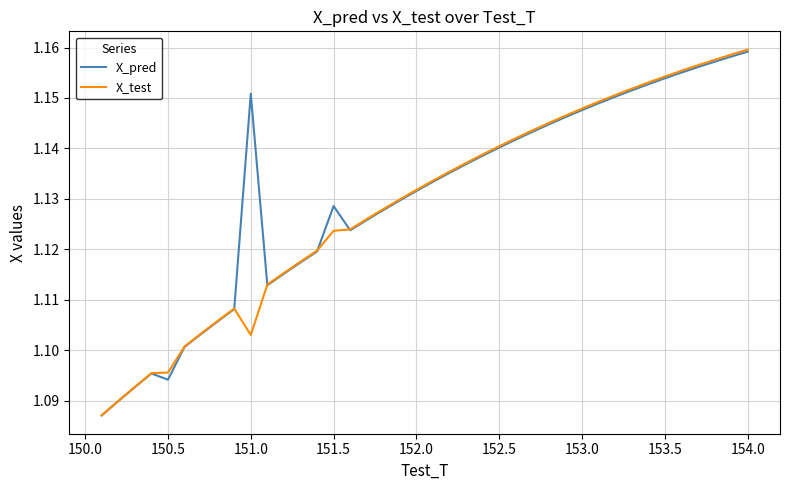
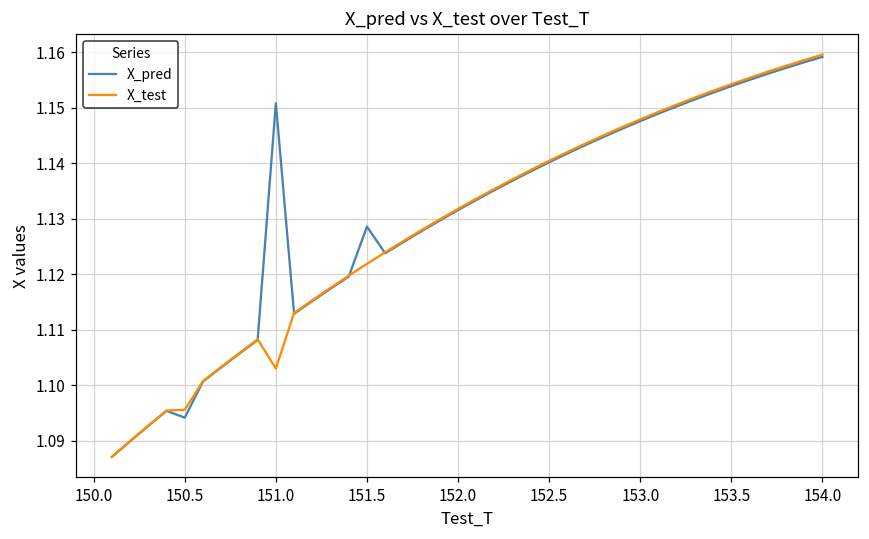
  {
    "X_pred": {
      "150.5": 1.094,
      "151.0": 1.151,
      "151.5": 1.129
    },
    "X_test": {
      "150.5": 1.096,
      "151.0": 1.103,
-     "151.5": 1.124
+     "151.5": 1.122
    }
  }
